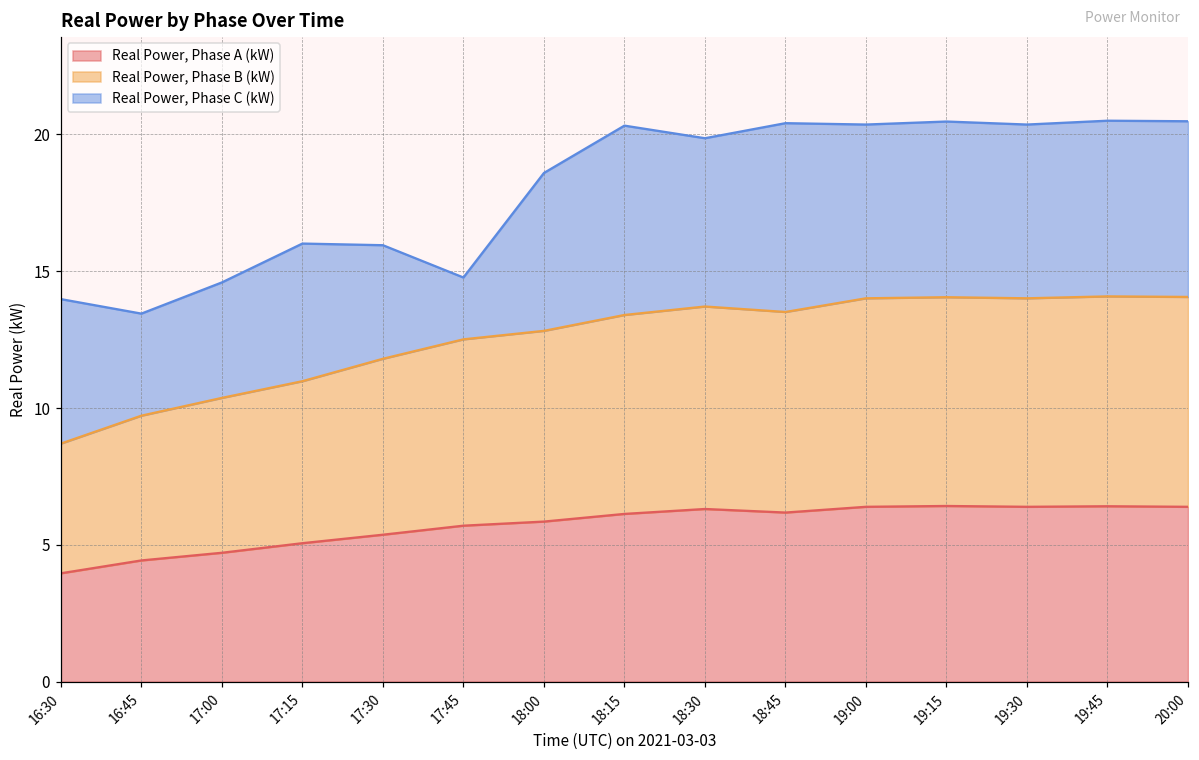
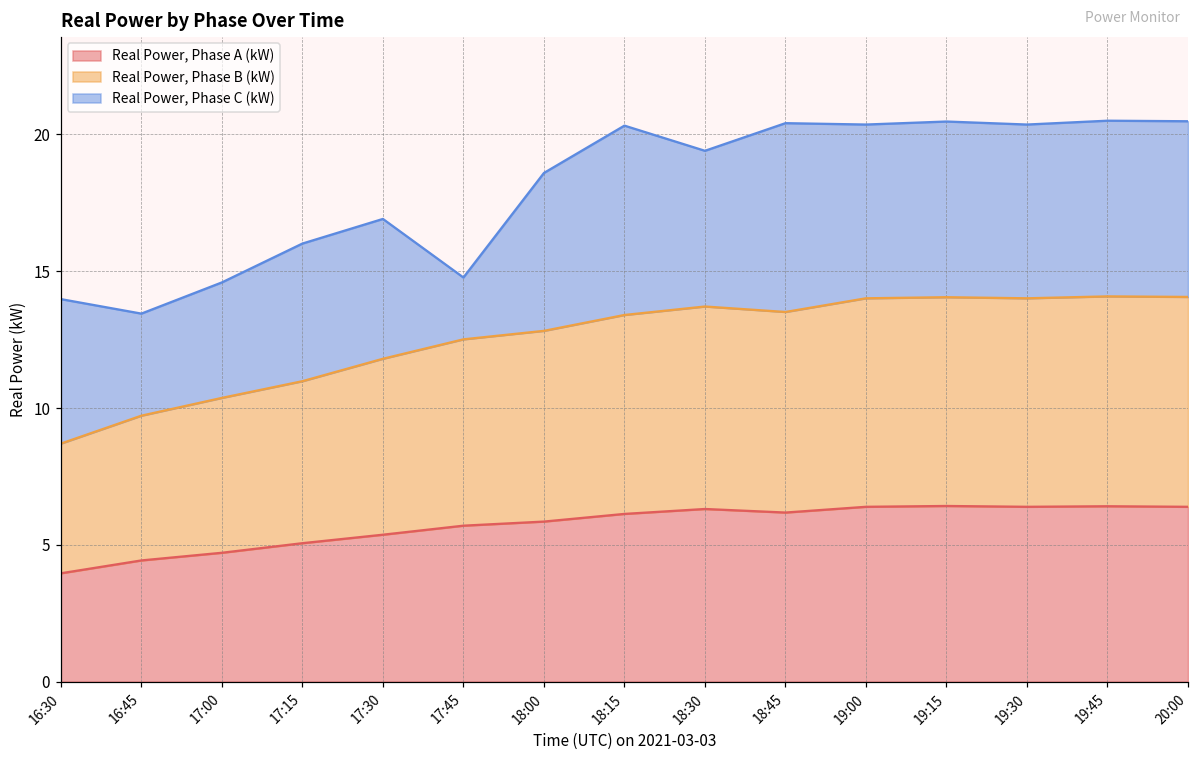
  {
    "Real Power, Phase C (kW)": {
      "16:30": 5.3,
      "16:45": 3.7,
      "17:00": 4.2,
      "17:15": 5.0,
-     "17:30": 4.2,
+     "17:30": 5.1,
      "17:45": 2.3,
      "18:00": 5.8,
      "18:15": 6.9,
-     "18:30": 6.1,
+     "18:30": 5.7,
      "18:45": 6.9,
      "19:00": 6.4,
      "19:15": 6.4,
      "19:30": 6.4,
      "19:45": 6.4,
      "20:00": 6.4
    }
  }
